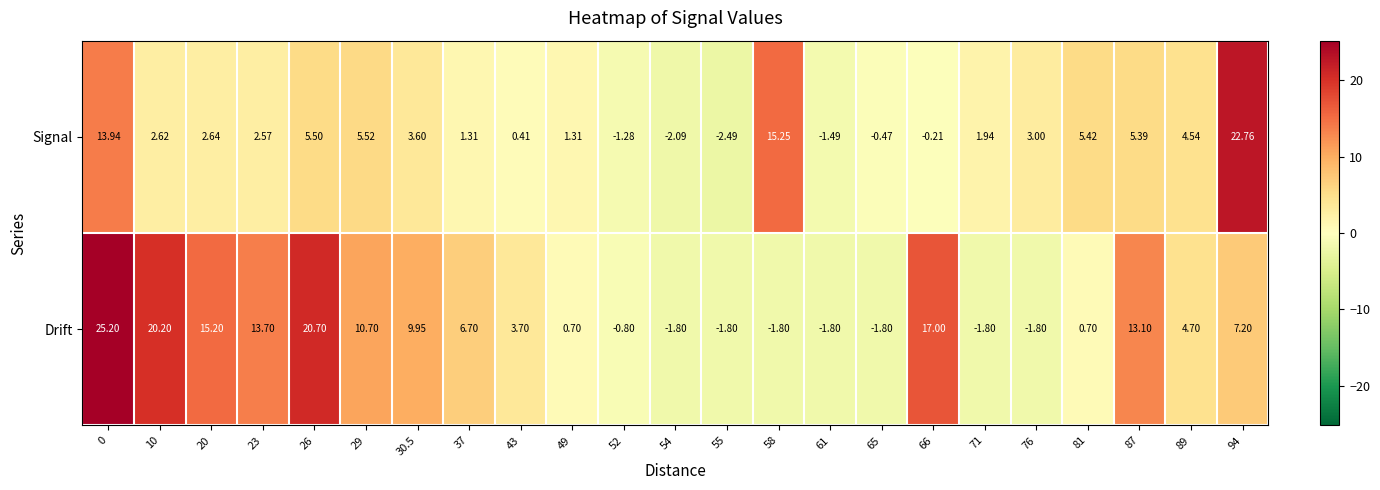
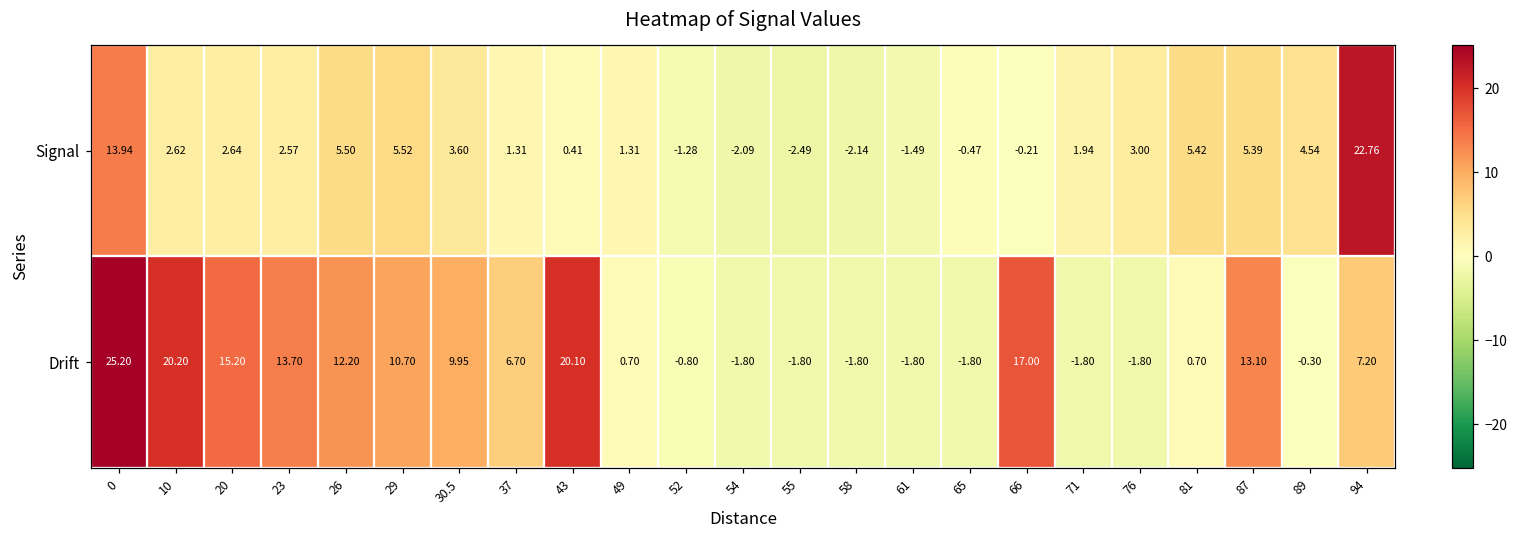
  {
    "Signal": {
      "0": 13.94,
      "10": 2.62,
      "20": 2.64,
      "23": 2.57,
      "26": 5.50,
      "29": 5.52,
      "30.5": 3.60,
      "37": 1.31,
      "43": 0.41,
      "49": 1.31,
      "52": -1.28,
      "54": -2.09,
      "55": -2.49,
-     "58": 15.25,
+     "58": -2.14,
      "61": -1.49,
      "65": -0.47,
      "66": -0.21,
      "71": 1.94,
      "76": 3.00,
      "81": 5.42,
      "87": 5.39,
      "89": 4.54,
      "94": 22.76
    },
    "Drift": {
      "0": 25.20,
      "10": 20.20,
      "20": 15.20,
      "23": 13.70,
-     "26": 20.70,
+     "26": 12.20,
      "29": 10.70,
      "30.5": 9.95,
      "37": 6.70,
-     "43": 3.70,
+     "43": 20.10,
      "49": 0.70,
      "52": -0.80,
      "54": -1.80,
      "55": -1.80,
      "58": -1.80,
      "61": -1.80,
      "65": -1.80,
      "66": 17.00,
      "71": -1.80,
      "76": -1.80,
      "81": 0.70,
      "87": 13.10,
-     "89": 4.70,
+     "89": -0.30,
      "94": 7.20
    }
  }
